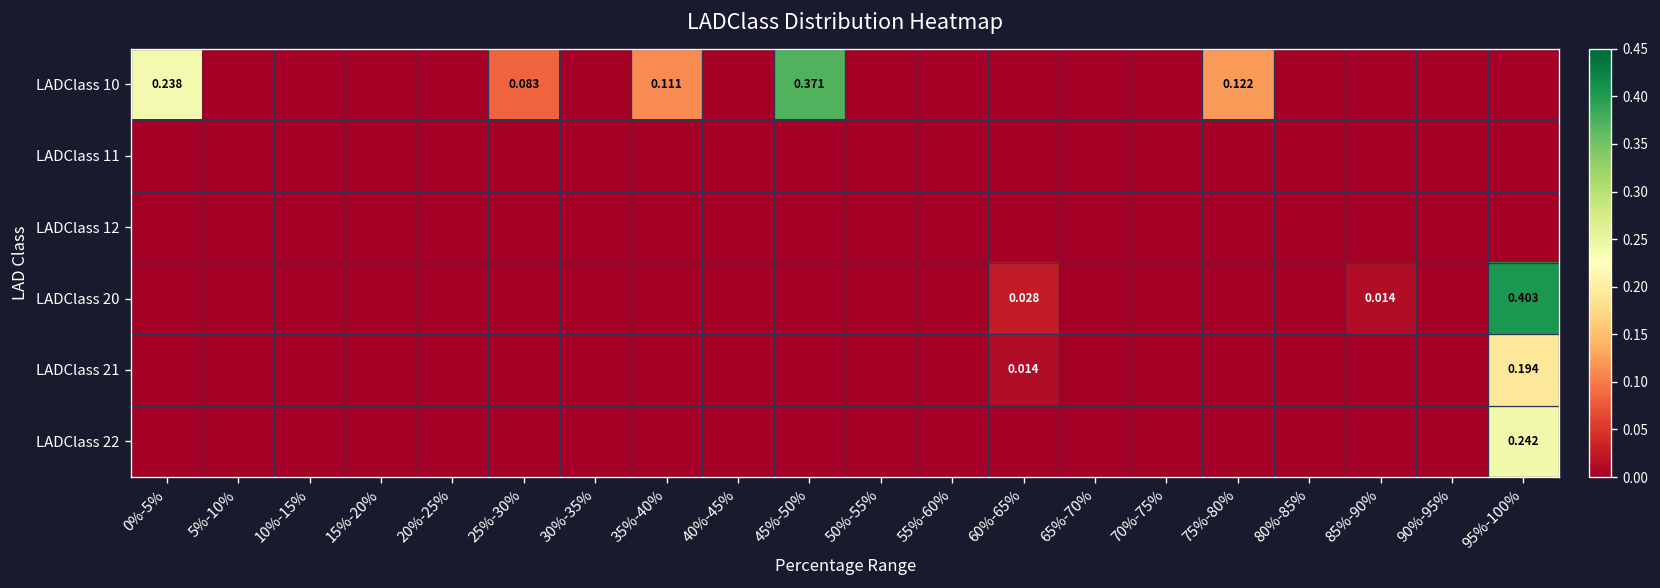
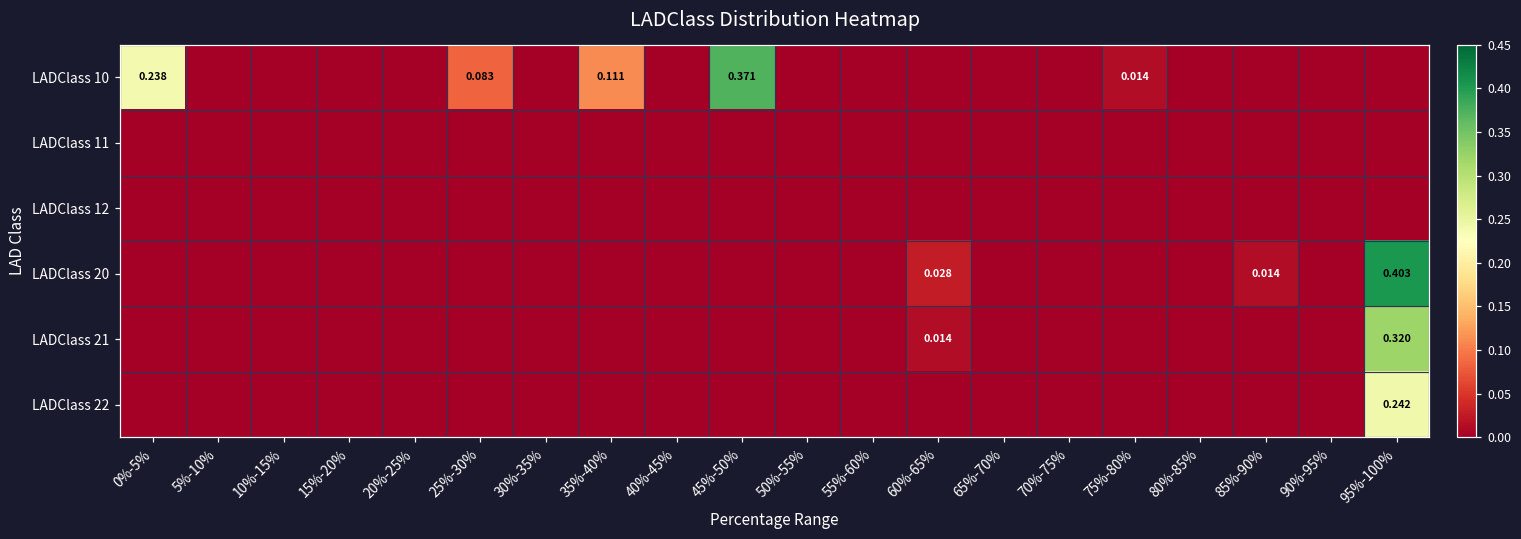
  {
    "LADClass 10": {
      "0%-5%": 0.238,
      "25%-30%": 0.083,
      "35%-40%": 0.111,
      "45%-50%": 0.371,
-     "75%-80%": 0.122
+     "75%-80%": 0.014
    },
    "LADClass 20": {
      "60%-65%": 0.028,
      "85%-90%": 0.014,
      "95%-100%": 0.403
    },
    "LADClass 21": {
      "60%-65%": 0.014,
-     "95%-100%": 0.194
+     "95%-100%": 0.320
    },
    "LADClass 22": {
      "95%-100%": 0.242
    }
  }
